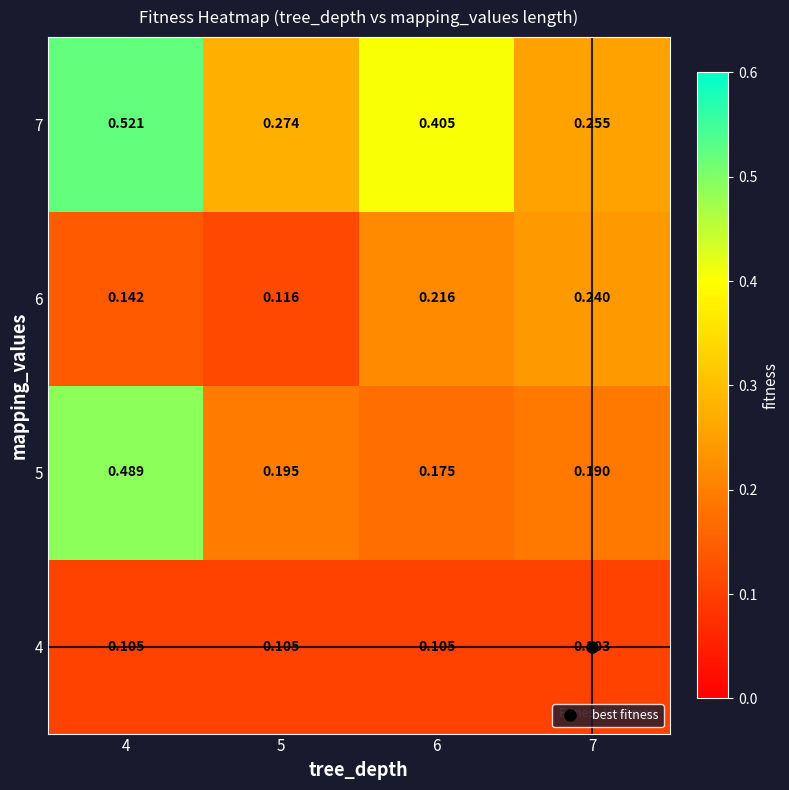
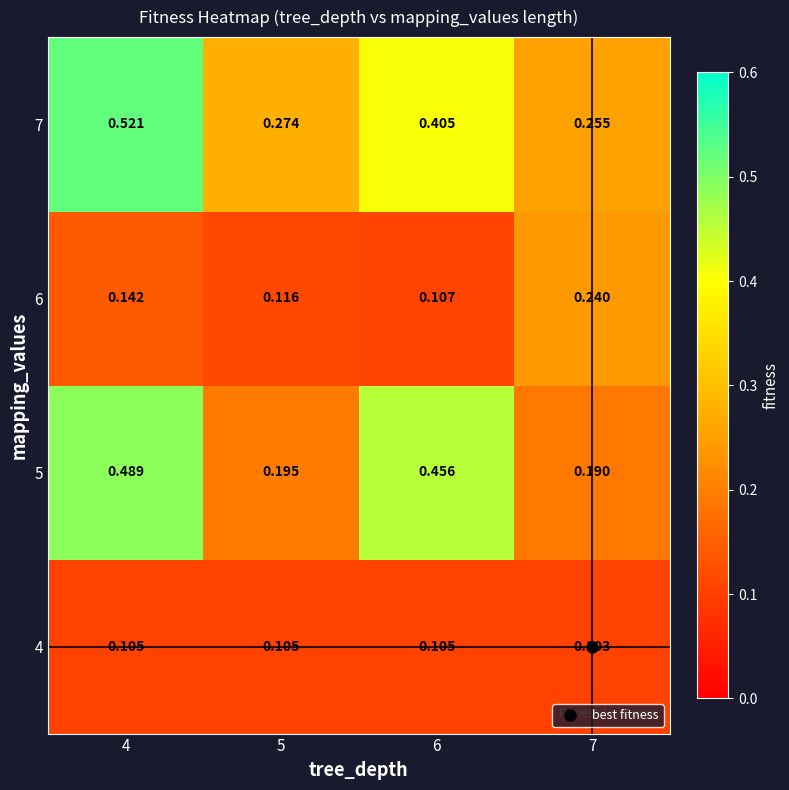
  {
    "7": {
      "4": 0.521,
      "5": 0.274,
      "6": 0.405,
      "7": 0.255
    },
    "6": {
      "4": 0.142,
      "5": 0.116,
-     "6": 0.216,
+     "6": 0.107,
      "7": 0.240
    },
    "5": {
      "4": 0.489,
      "5": 0.195,
-     "6": 0.175,
+     "6": 0.456,
      "7": 0.190
    },
    "4": {
      "4": 0.105,
      "5": 0.105,
      "6": 0.105
    }
  }
